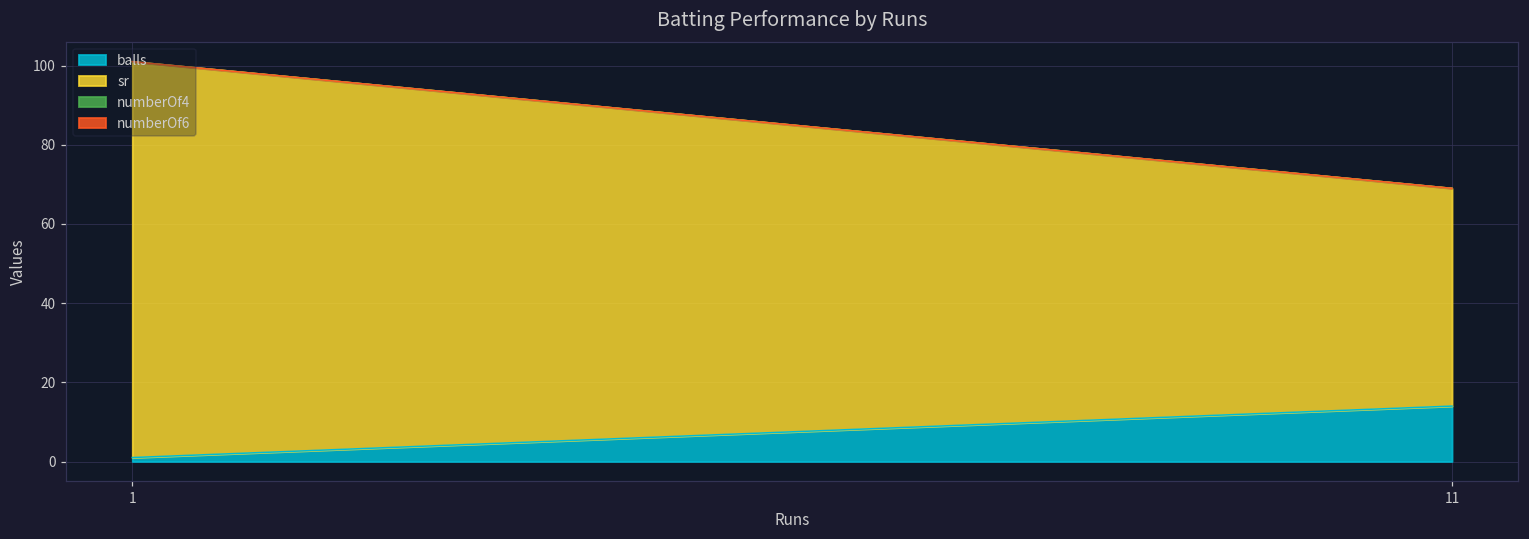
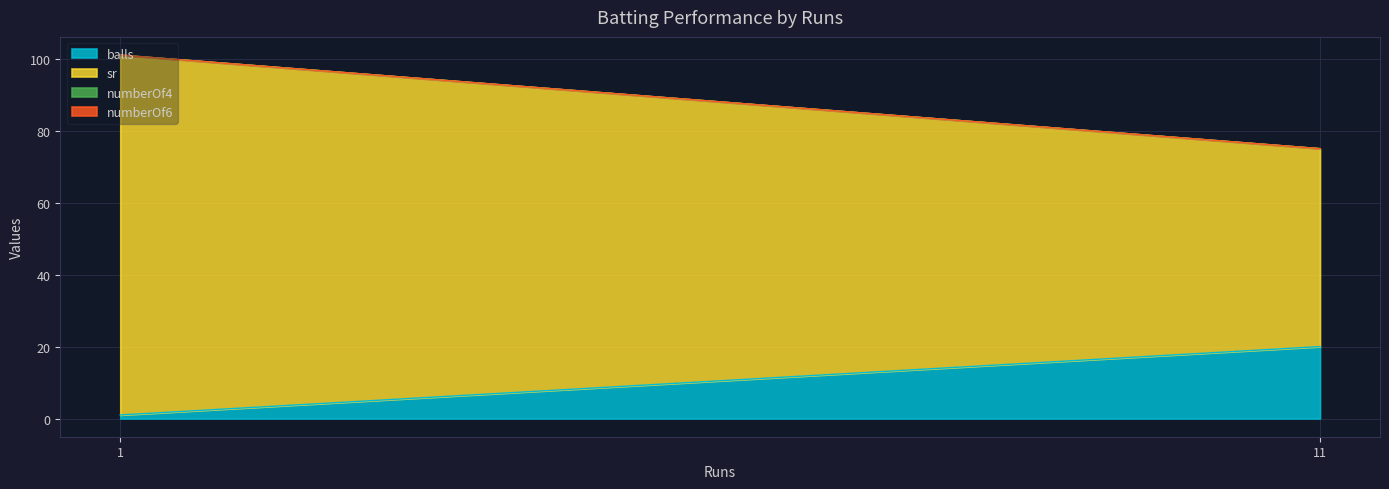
  {
    "balls": {
      "1": 1,
-     "11": 14
+     "11": 20
    }
  }
